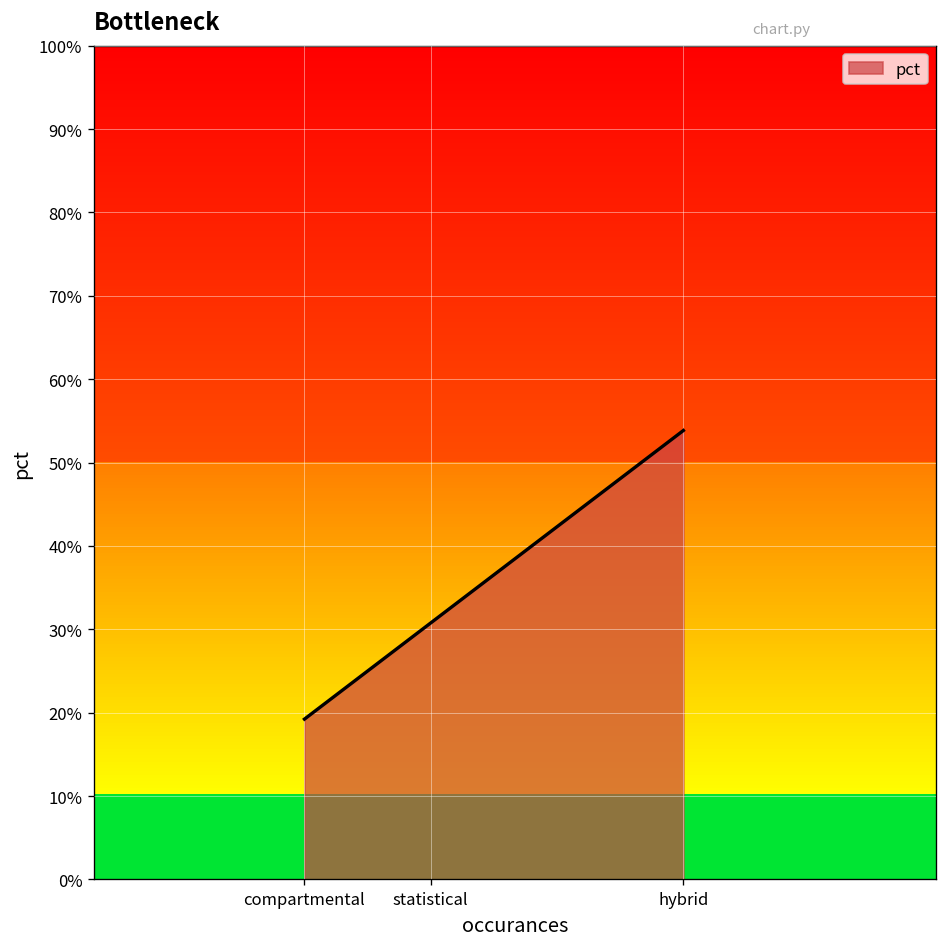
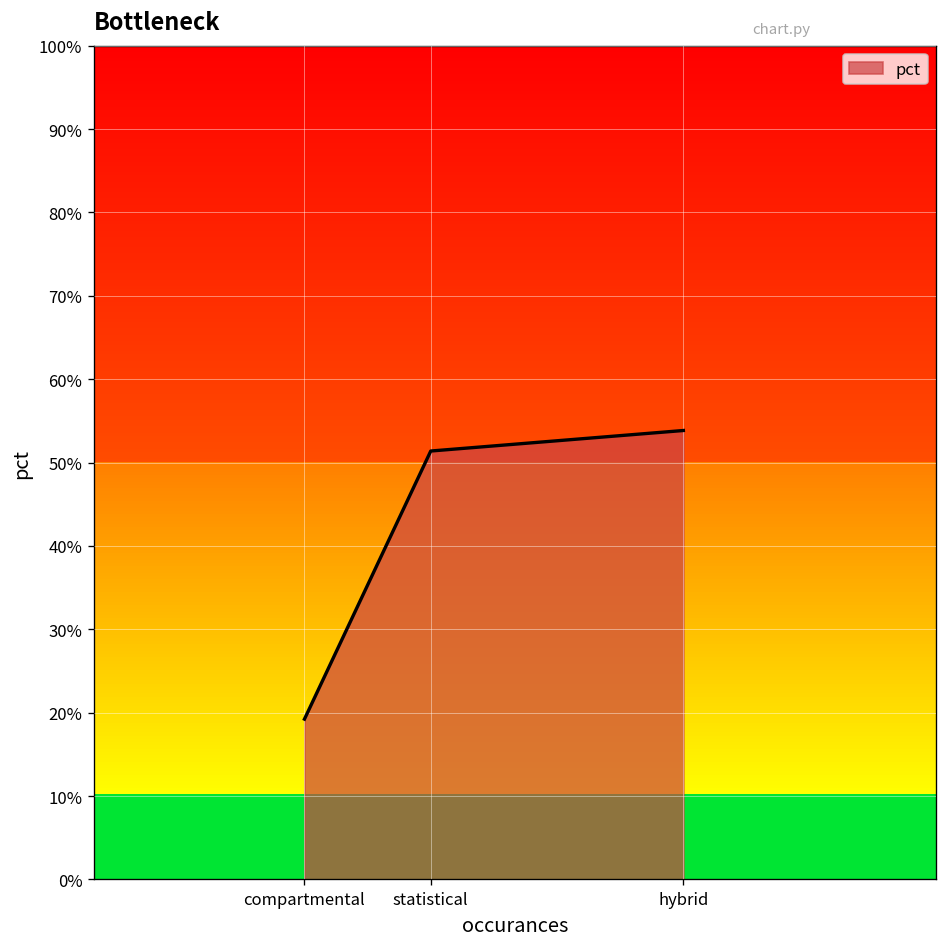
  {
    "compartmental": "19%",
-   "statistical": "31%",
+   "statistical": "51%",
    "hybrid": "54%"
  }
